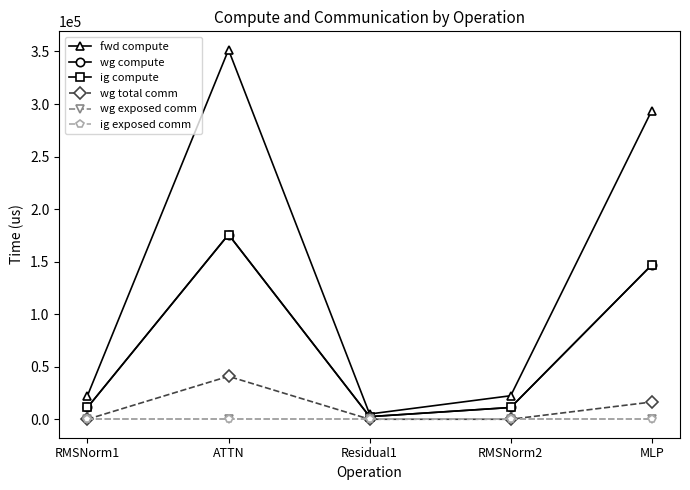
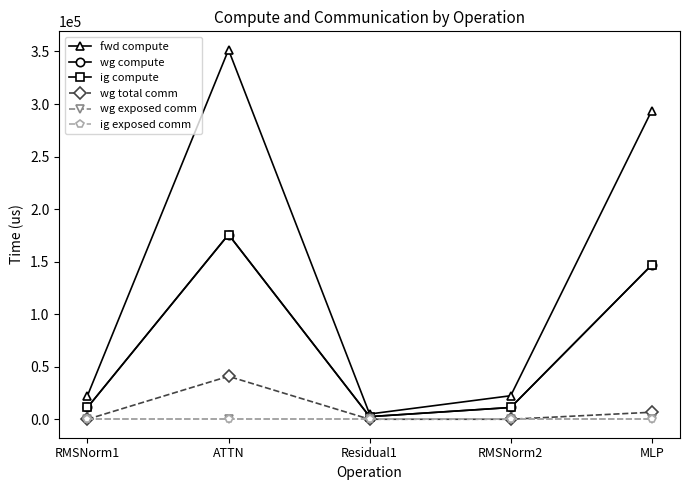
  {
    "wg total comm": {
      "ATTN": 41000,
-     "MLP": 16000
+     "MLP": 7000
    },
    "ig exposed comm": {
      "ATTN": 0,
      "MLP": 0
    }
  }
